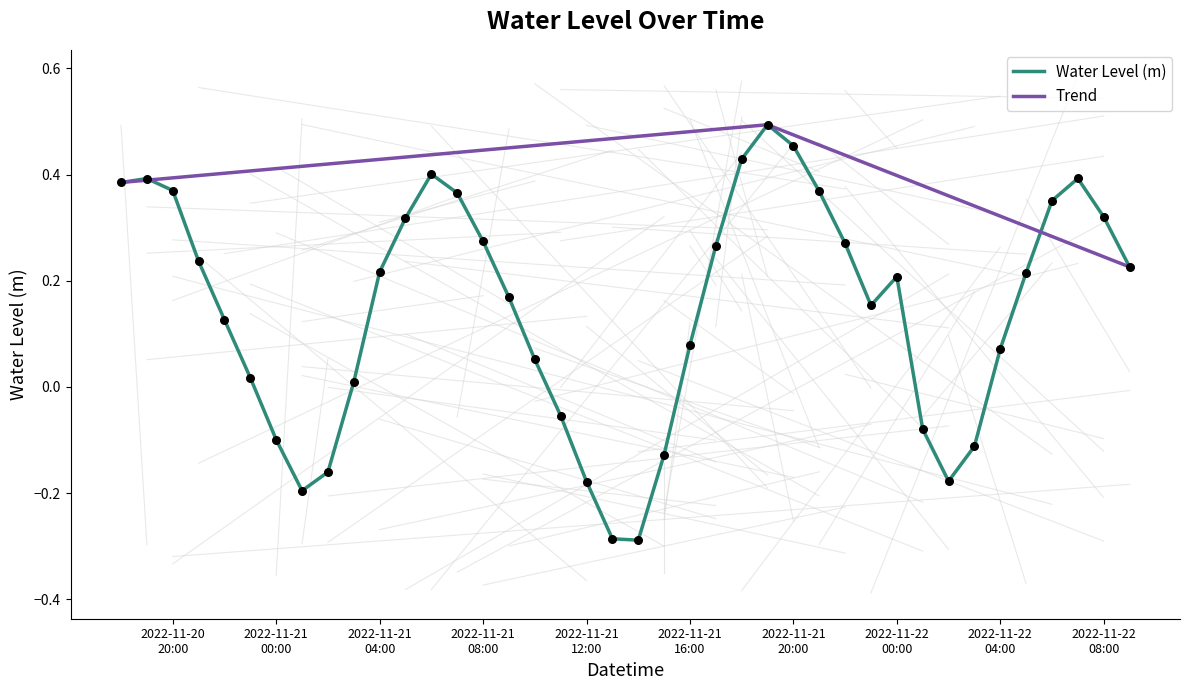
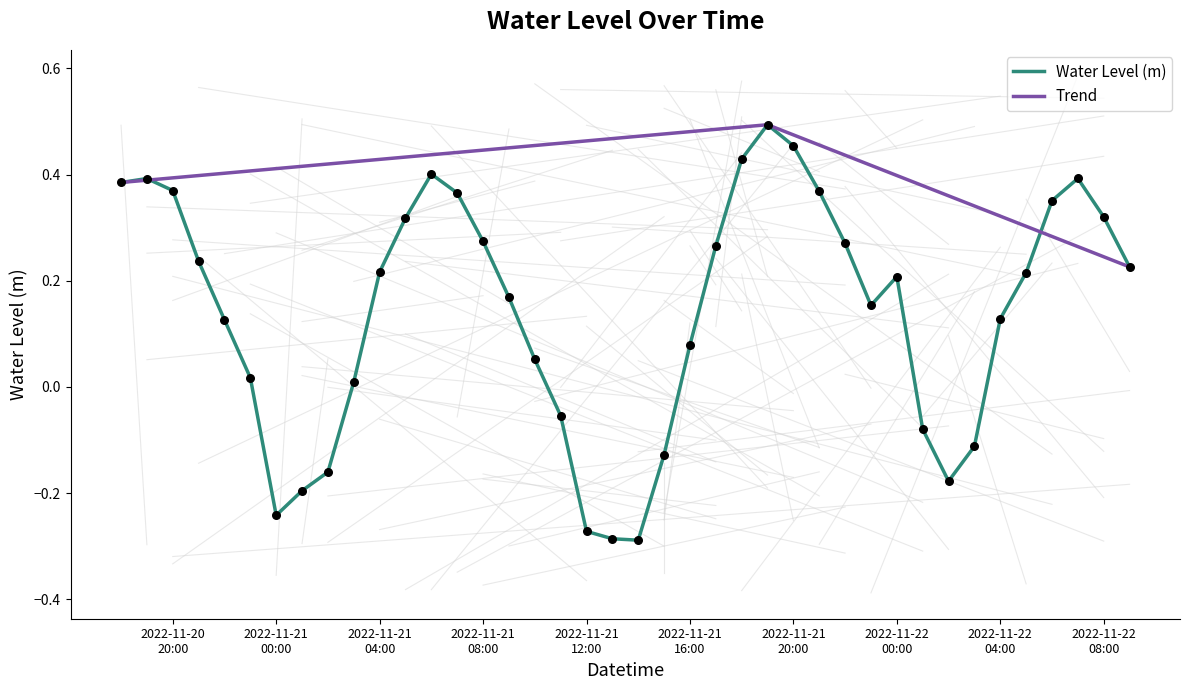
  {
    "Water Level (m)": {
      "2022-11-20 20:00": 0.37,
-     "2022-11-21 00:00": -0.10,
+     "2022-11-21 00:00": -0.24,
      "2022-11-21 04:00": 0.22,
      "2022-11-21 08:00": 0.27,
-     "2022-11-21 12:00": -0.18,
+     "2022-11-21 12:00": -0.27,
      "2022-11-21 16:00": 0.08,
      "2022-11-22 00:00": 0.21,
-     "2022-11-22 04:00": 0.07,
+     "2022-11-22 04:00": 0.13,
      "2022-11-22 08:00": 0.32
    }
  }
